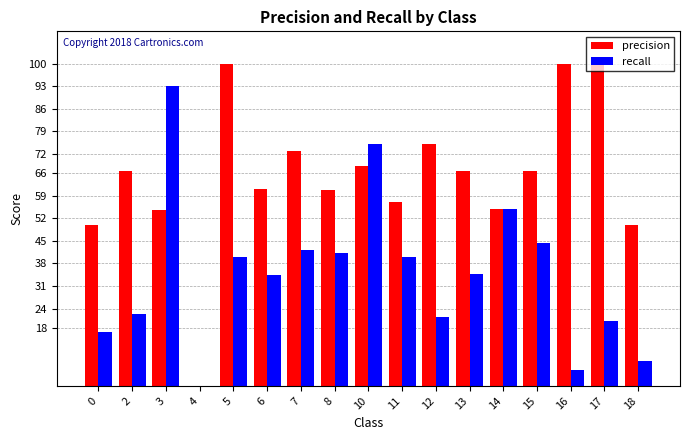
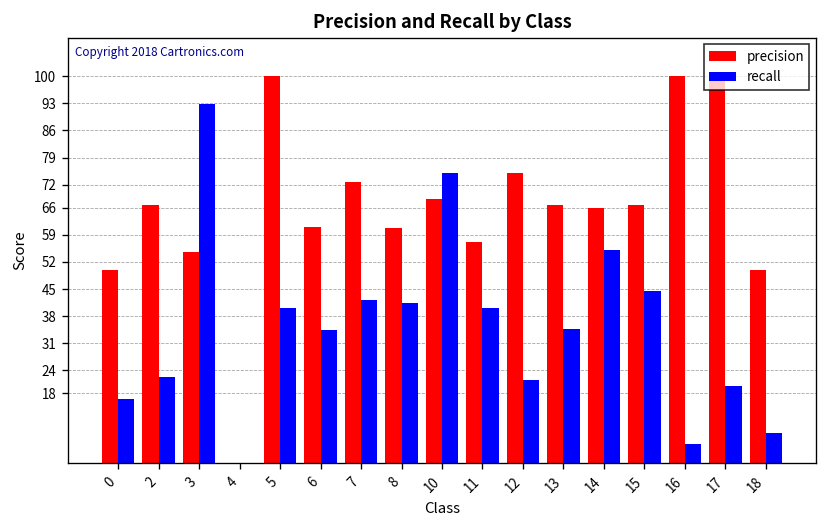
  {
    "precision": {
      "0": 50,
      "2": 67,
      "3": 54,
      "4": 0,
      "5": 100,
      "6": 61,
      "7": 73,
      "8": 61,
      "10": 68,
      "11": 57,
      "12": 75,
      "13": 67,
-     "14": 55,
+     "14": 66,
      "15": 67,
      "16": 100,
      "18": 50
    },
    "recall": {
      "0": 17,
      "2": 22,
      "3": 93,
      "4": 0,
      "5": 40,
      "6": 34,
      "7": 42,
      "8": 41,
      "10": 75,
      "11": 40,
      "12": 21,
      "13": 35,
      "14": 55,
      "15": 44,
      "16": 5,
      "17": 20,
      "18": 8
    }
  }
